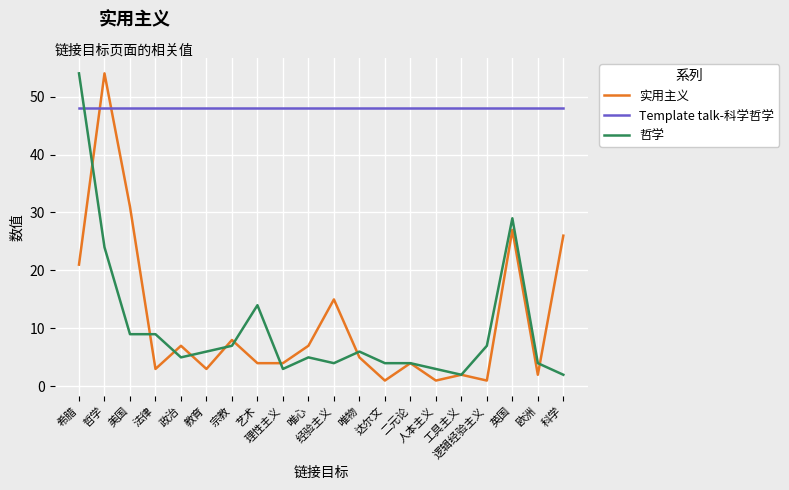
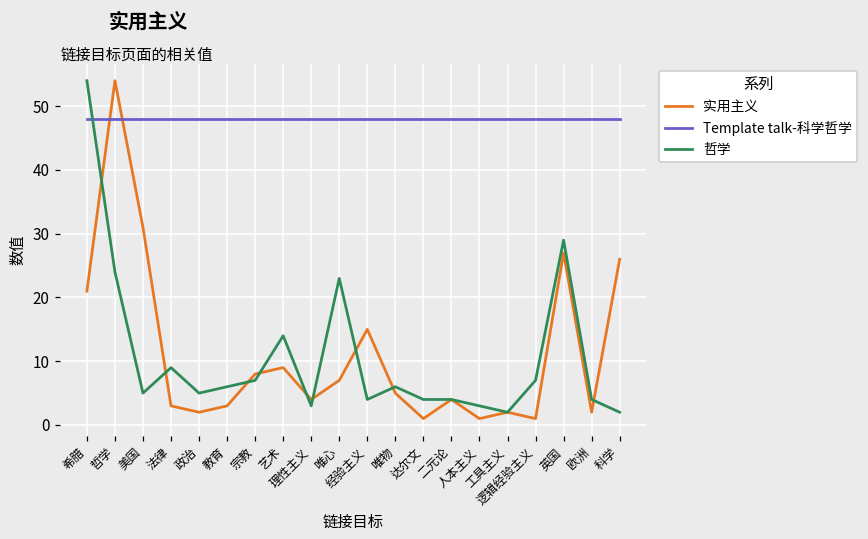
  {
    "实用主义": {
      "希腊": 21,
      "哲学": 54,
      "美国": 31,
      "法律": 3,
-     "政治": 7,
+     "政治": 2,
      "教育": 3,
      "宗教": 8,
-     "艺术": 4,
+     "艺术": 9,
      "理性主义": 4,
      "唯心": 7,
      "经验主义": 15,
      "唯物": 5,
      "达尔文": 1,
      "人本主义": 1,
      "逻辑经验主义": 1,
      "英国": 27,
      "欧洲": 2,
      "科学": 26
    },
    "Template talk-科学哲学": {
      "希腊": 48,
      "哲学": 48,
      "美国": 48,
      "法律": 48,
      "政治": 48,
      "教育": 48,
      "宗教": 48,
      "艺术": 48,
      "理性主义": 48,
      "唯心": 48,
      "经验主义": 48,
      "唯物": 48,
      "达尔文": 48,
      "二元论": 48,
      "人本主义": 48,
      "工具主义": 48,
      "逻辑经验主义": 48,
      "英国": 48,
      "欧洲": 48,
      "科学": 48
    },
    "哲学": {
      "希腊": 54,
      "哲学": 24,
-     "美国": 9,
+     "美国": 5,
      "法律": 9,
      "政治": 5,
      "教育": 6,
      "宗教": 7,
      "艺术": 14,
      "理性主义": 3,
-     "唯心": 5,
+     "唯心": 23,
      "经验主义": 4,
      "唯物": 6,
      "达尔文": 4,
      "人本主义": 3,
      "逻辑经验主义": 7,
      "英国": 29,
      "欧洲": 4,
      "科学": 2
    }
  }
